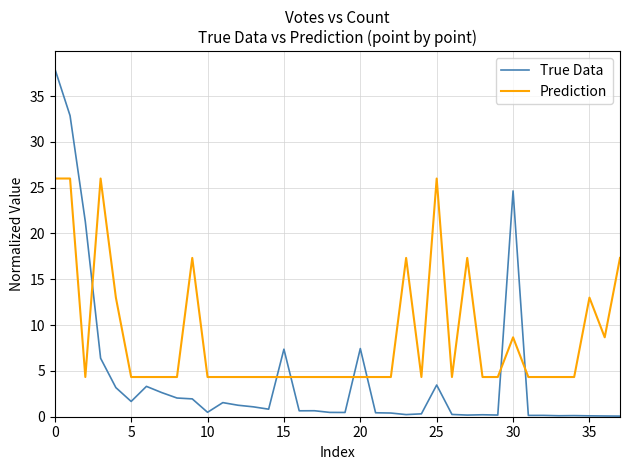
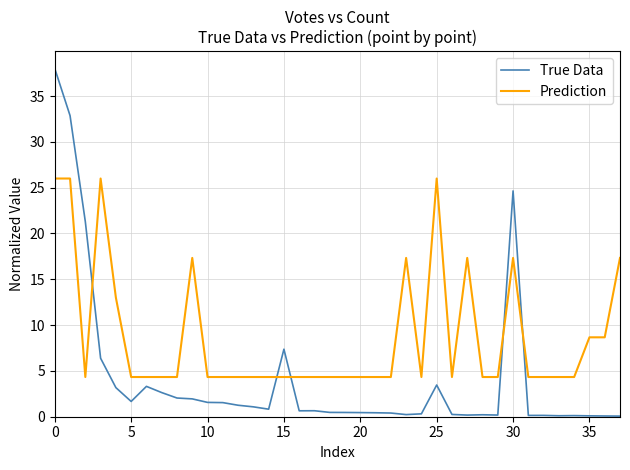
  {
    "True Data": {
      "0": 38,
      "5": 2,
-     "10": 0,
+     "10": 2,
      "15": 7,
-     "20": 7,
+     "20": 0,
      "25": 3,
      "30": 25,
      "35": 0
    },
    "Prediction": {
      "0": 26,
      "5": 4,
      "10": 4,
      "15": 4,
      "20": 4,
      "25": 26,
-     "30": 9,
-     "35": 13
+     "30": 17,
+     "35": 9
    }
  }
